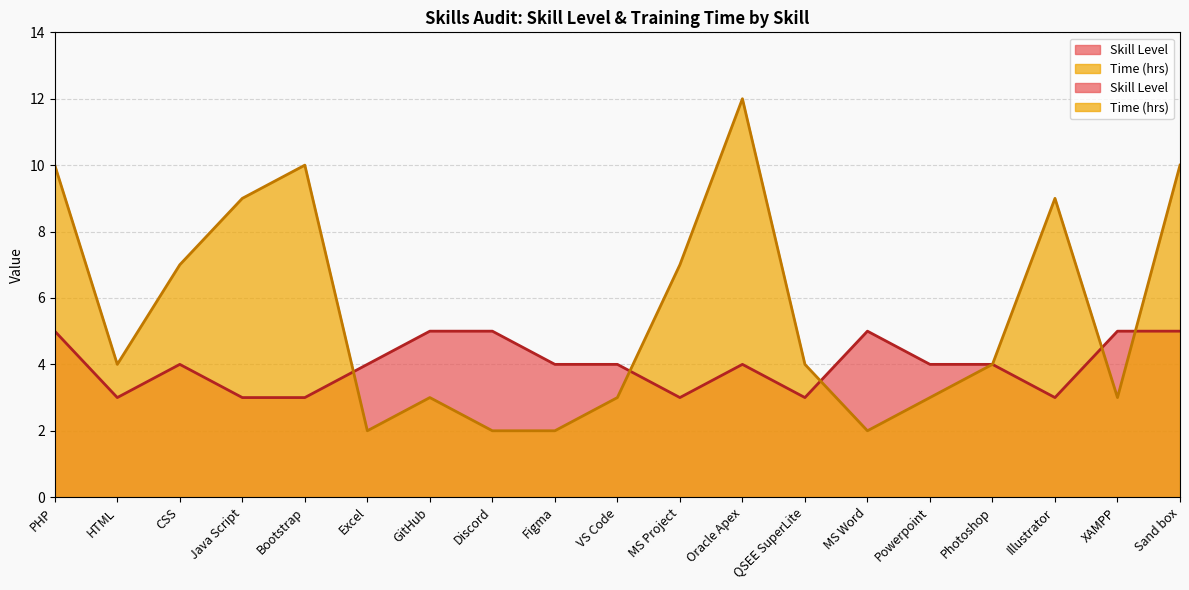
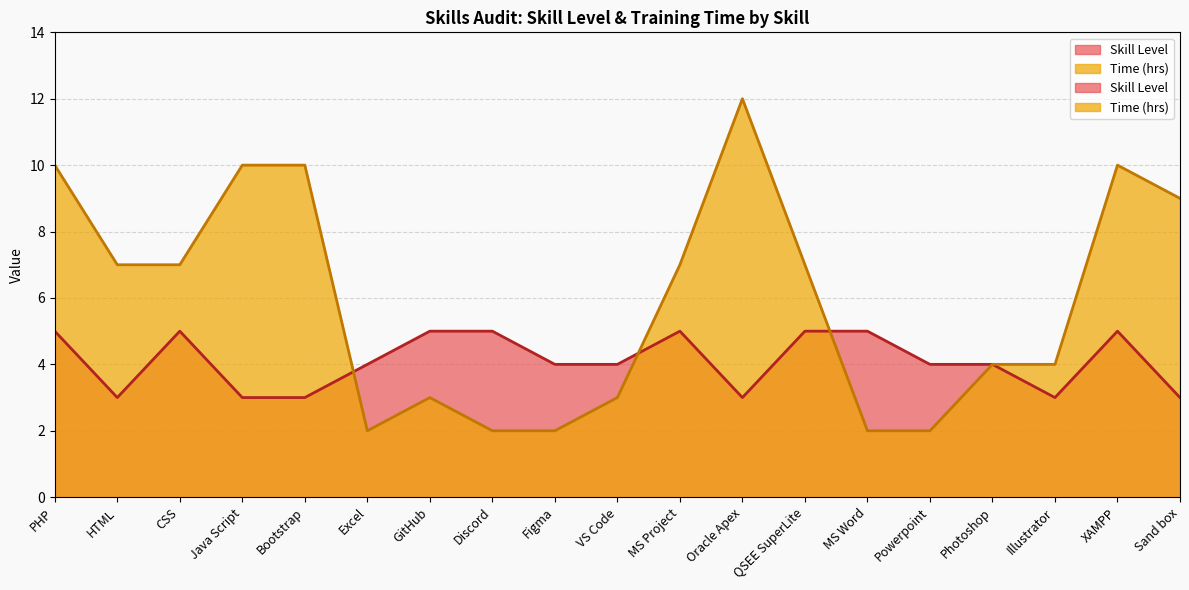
  {
    "Skill Level": {
      "PHP": 5,
      "HTML": 3,
-     "CSS": 4,
+     "CSS": 5,
      "Java Script": 3,
      "Bootstrap": 3,
      "Excel": 4,
      "GitHub": 5,
      "Discord": 5,
      "Figma": 4,
      "VS Code": 4,
-     "MS Project": 3,
-     "Oracle Apex": 4,
-     "QSEE SuperLite": 3,
+     "MS Project": 5,
+     "Oracle Apex": 3,
+     "QSEE SuperLite": 5,
      "MS Word": 5,
      "Powerpoint": 4,
      "Illustrator": 3,
      "XAMPP": 5,
-     "Sand box": 5
+     "Sand box": 3
    },
    "Time (hrs)": {
      "PHP": 10,
-     "HTML": 4,
+     "HTML": 7,
      "CSS": 7,
-     "Java Script": 9,
+     "Java Script": 10,
      "Bootstrap": 10,
      "Excel": 2,
      "GitHub": 3,
      "Discord": 2,
      "Figma": 2,
      "VS Code": 3,
      "MS Project": 7,
      "Oracle Apex": 12,
-     "QSEE SuperLite": 4,
+     "QSEE SuperLite": 7,
      "MS Word": 2,
-     "Powerpoint": 3,
-     "Illustrator": 9,
-     "XAMPP": 3,
-     "Sand box": 10
+     "Powerpoint": 2,
+     "Illustrator": 4,
+     "XAMPP": 10,
+     "Sand box": 9
    }
  }
